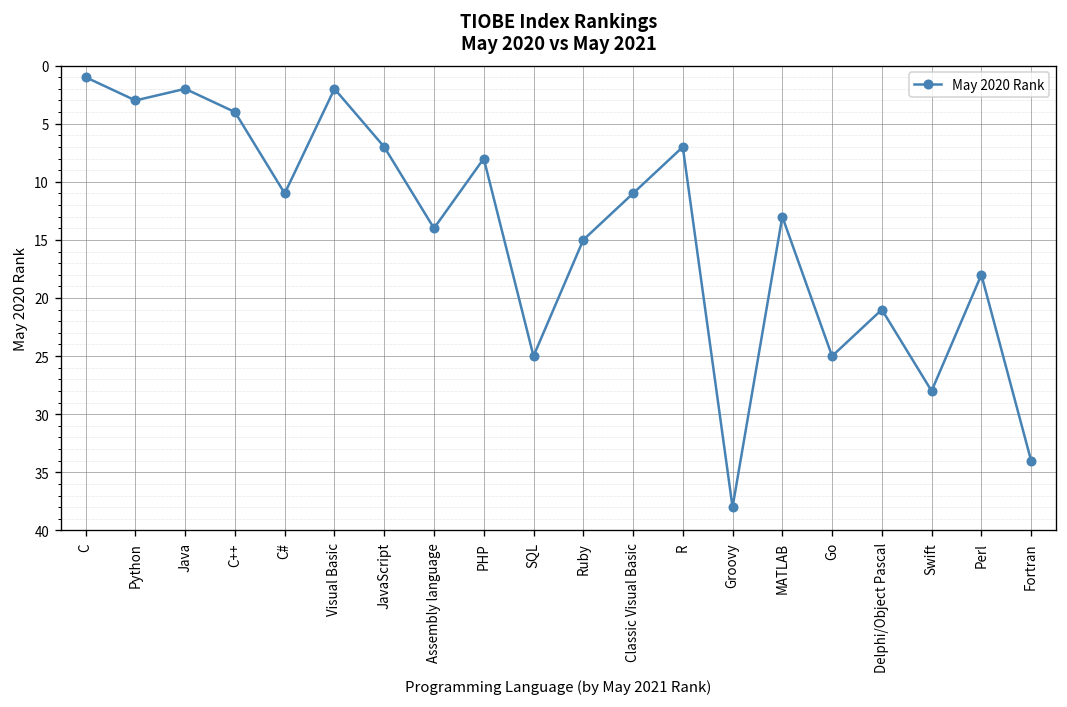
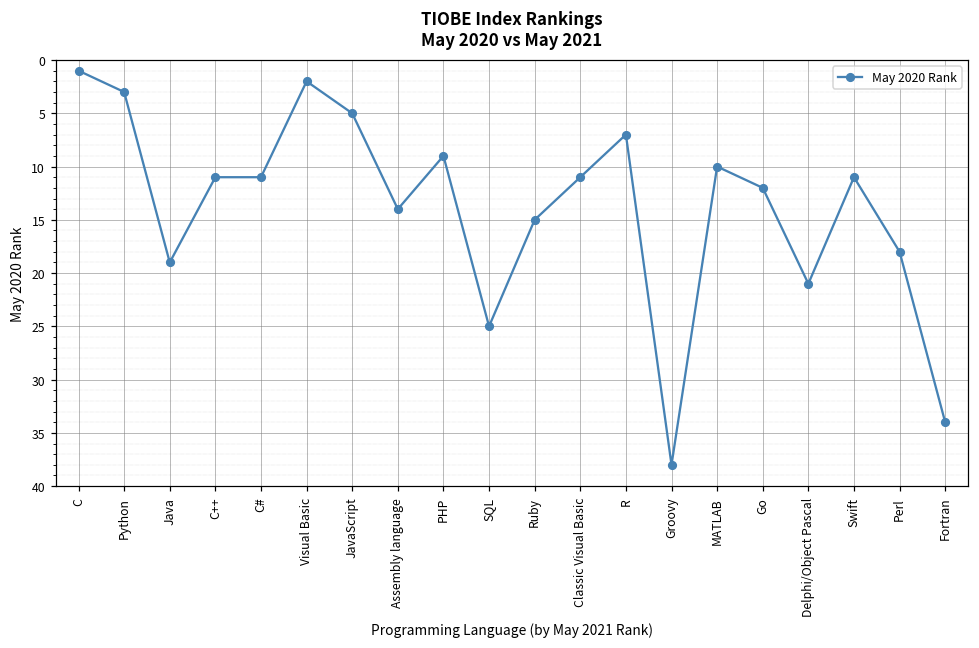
  {
    "C": 1,
    "Python": 3,
-   "Java": 2,
-   "C++": 4,
+   "Java": 19,
+   "C++": 11,
    "C#": 11,
    "Visual Basic": 2,
-   "JavaScript": 7,
+   "JavaScript": 5,
    "Assembly language": 14,
-   "PHP": 8,
+   "PHP": 9,
    "SQL": 25,
    "Ruby": 15,
    "Classic Visual Basic": 11,
    "R": 7,
    "Groovy": 38,
-   "MATLAB": 13,
-   "Go": 25,
+   "MATLAB": 10,
+   "Go": 12,
    "Delphi/Object Pascal": 21,
-   "Swift": 28,
+   "Swift": 11,
    "Perl": 18,
    "Fortran": 34
  }
